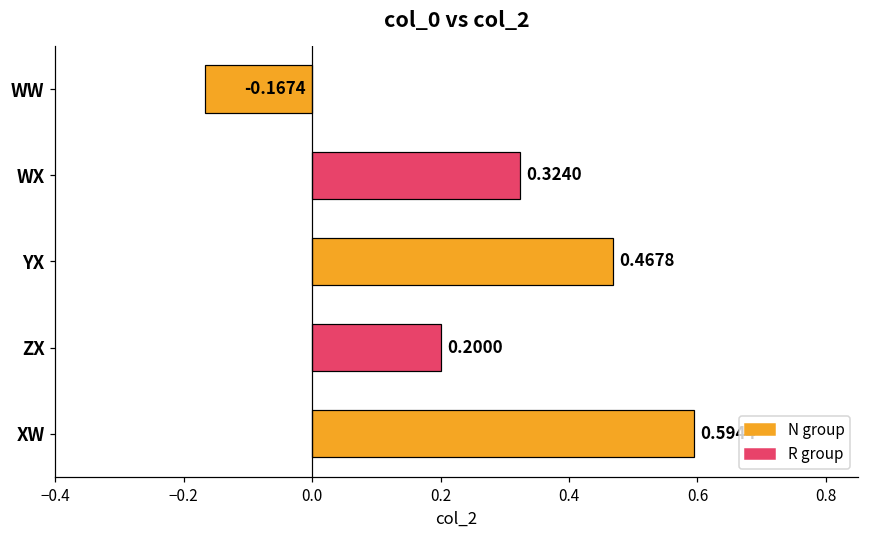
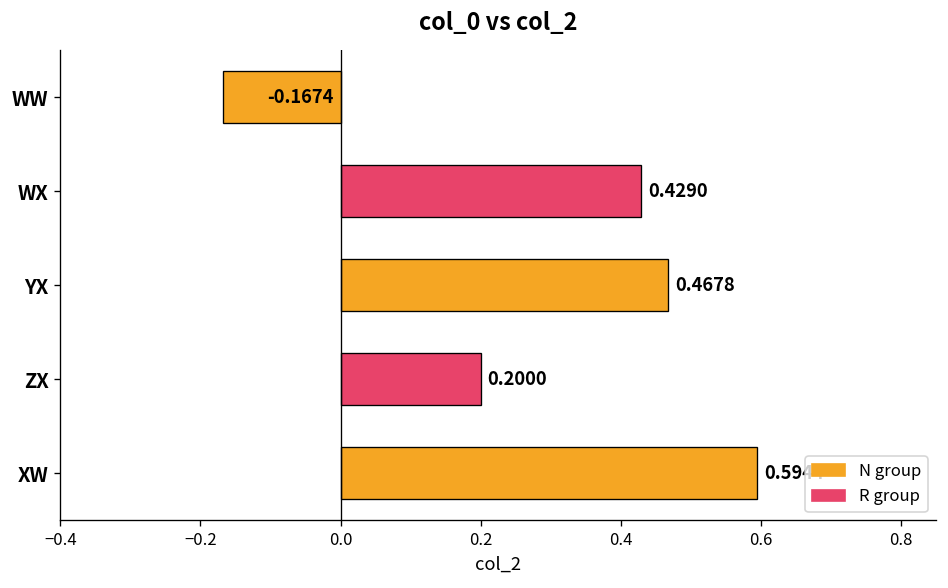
  {
    "WW": -0.1674,
-   "WX": 0.3240,
+   "WX": 0.4290,
    "YX": 0.4678,
    "ZX": 0.2000
  }
